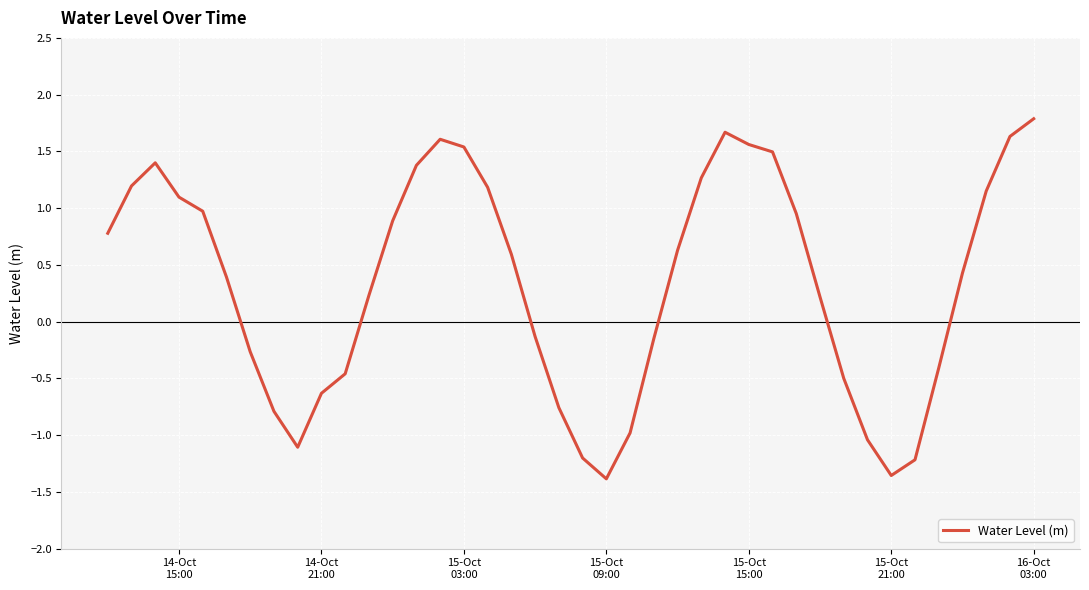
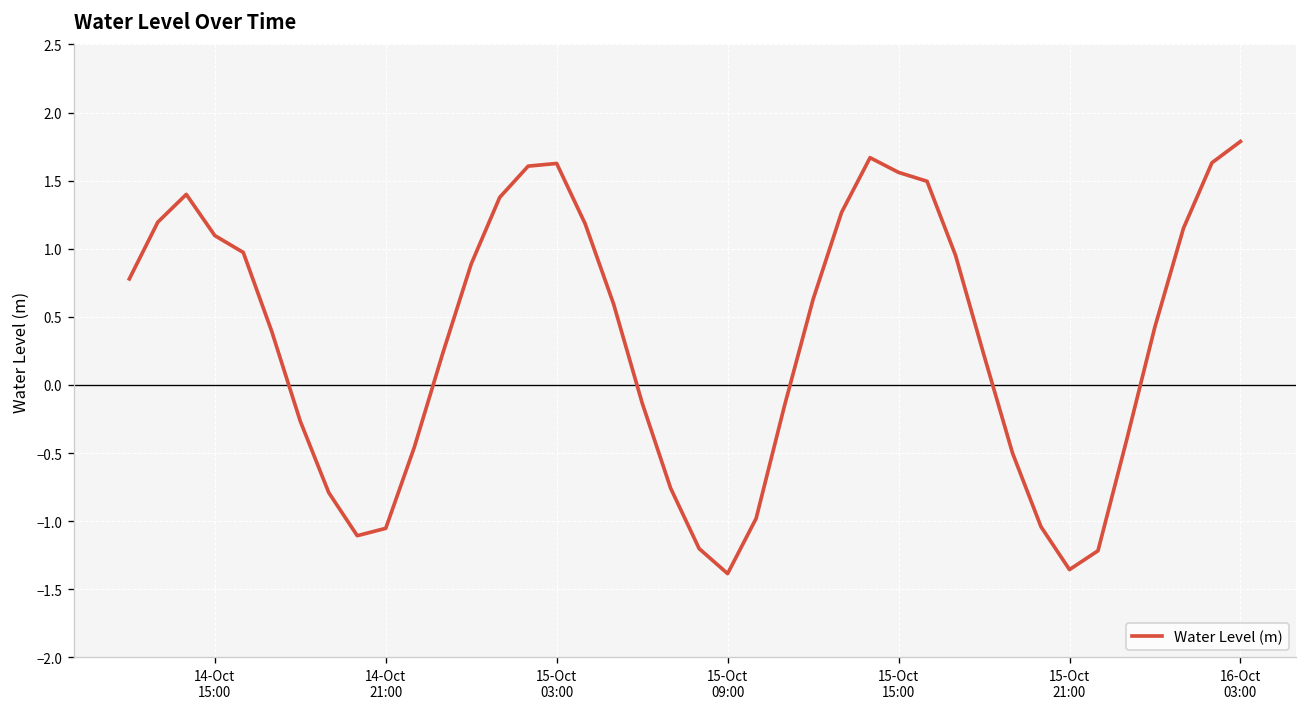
  {
    "14-Oct 15:00": 1.10,
-   "14-Oct 21:00": -0.63,
-   "15-Oct 03:00": 1.54,
+   "14-Oct 21:00": -1.05,
+   "15-Oct 03:00": 1.63,
    "15-Oct 09:00": -1.38,
    "15-Oct 15:00": 1.56,
    "15-Oct 21:00": -1.36,
    "16-Oct 03:00": 1.79
  }
